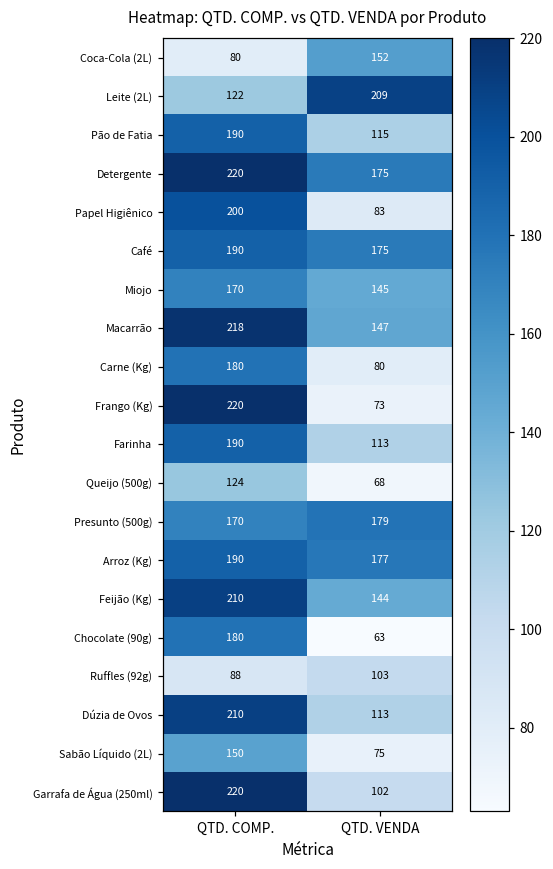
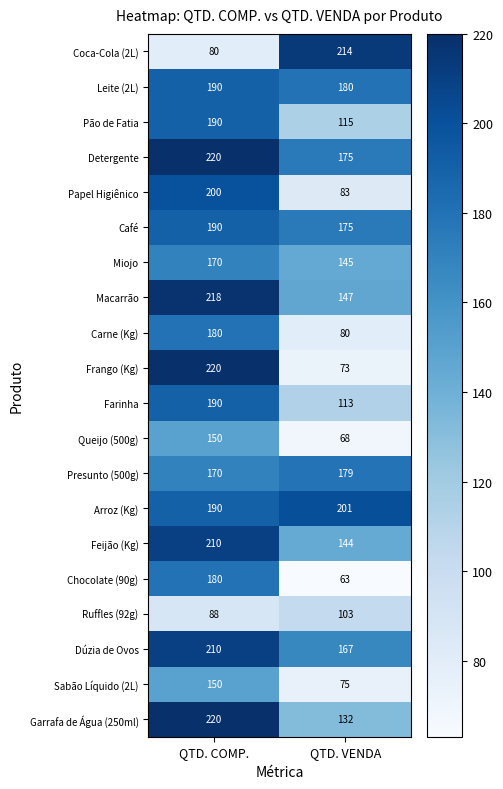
  {
    "Coca-Cola (2L)": {
      "QTD. COMP.": 80,
-     "QTD. VENDA": 152
+     "QTD. VENDA": 214
    },
    "Leite (2L)": {
-     "QTD. COMP.": 122,
-     "QTD. VENDA": 209
+     "QTD. COMP.": 190,
+     "QTD. VENDA": 180
    },
    "Pão de Fatia": {
      "QTD. COMP.": 190,
      "QTD. VENDA": 115
    },
    "Detergente": {
      "QTD. COMP.": 220,
      "QTD. VENDA": 175
    },
    "Papel Higiênico": {
      "QTD. COMP.": 200,
      "QTD. VENDA": 83
    },
    "Café": {
      "QTD. COMP.": 190,
      "QTD. VENDA": 175
    },
    "Miojo": {
      "QTD. COMP.": 170,
      "QTD. VENDA": 145
    },
    "Macarrão": {
      "QTD. COMP.": 218,
      "QTD. VENDA": 147
    },
    "Carne (Kg)": {
      "QTD. COMP.": 180,
      "QTD. VENDA": 80
    },
    "Frango (Kg)": {
      "QTD. COMP.": 220,
      "QTD. VENDA": 73
    },
    "Farinha": {
      "QTD. COMP.": 190,
      "QTD. VENDA": 113
    },
    "Queijo (500g)": {
-     "QTD. COMP.": 124,
+     "QTD. COMP.": 150,
      "QTD. VENDA": 68
    },
    "Presunto (500g)": {
      "QTD. COMP.": 170,
      "QTD. VENDA": 179
    },
    "Arroz (Kg)": {
      "QTD. COMP.": 190,
-     "QTD. VENDA": 177
+     "QTD. VENDA": 201
    },
    "Feijão (Kg)": {
      "QTD. COMP.": 210,
      "QTD. VENDA": 144
    },
    "Chocolate (90g)": {
      "QTD. COMP.": 180,
      "QTD. VENDA": 63
    },
    "Ruffles (92g)": {
      "QTD. COMP.": 88,
      "QTD. VENDA": 103
    },
    "Dúzia de Ovos": {
      "QTD. COMP.": 210,
-     "QTD. VENDA": 113
+     "QTD. VENDA": 167
    },
    "Sabão Líquido (2L)": {
      "QTD. COMP.": 150,
      "QTD. VENDA": 75
    },
    "Garrafa de Água (250ml)": {
      "QTD. COMP.": 220,
-     "QTD. VENDA": 102
+     "QTD. VENDA": 132
    }
  }
